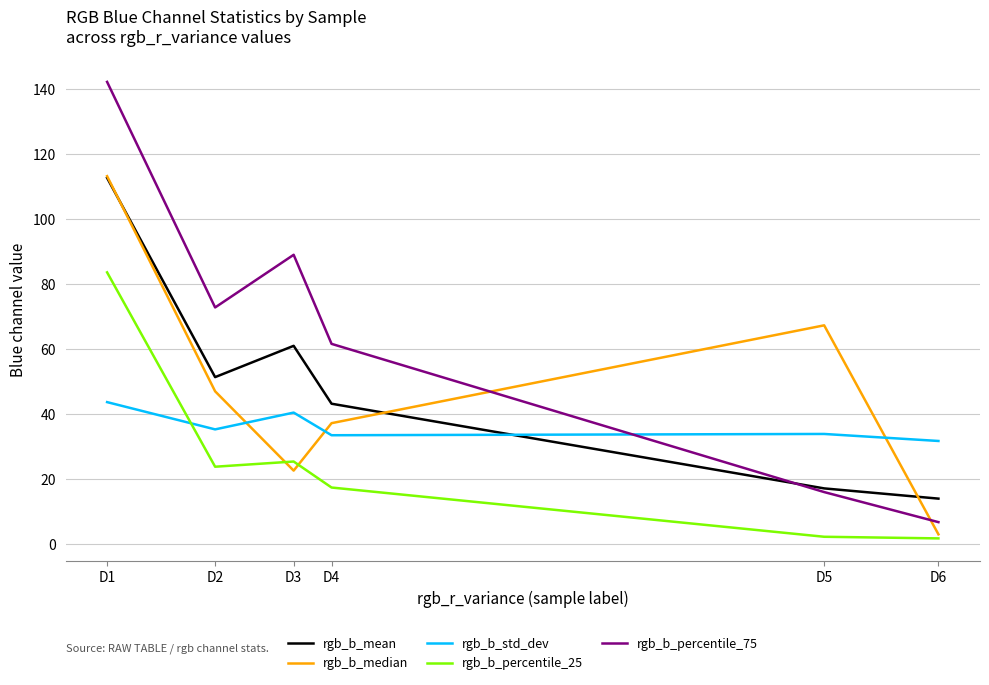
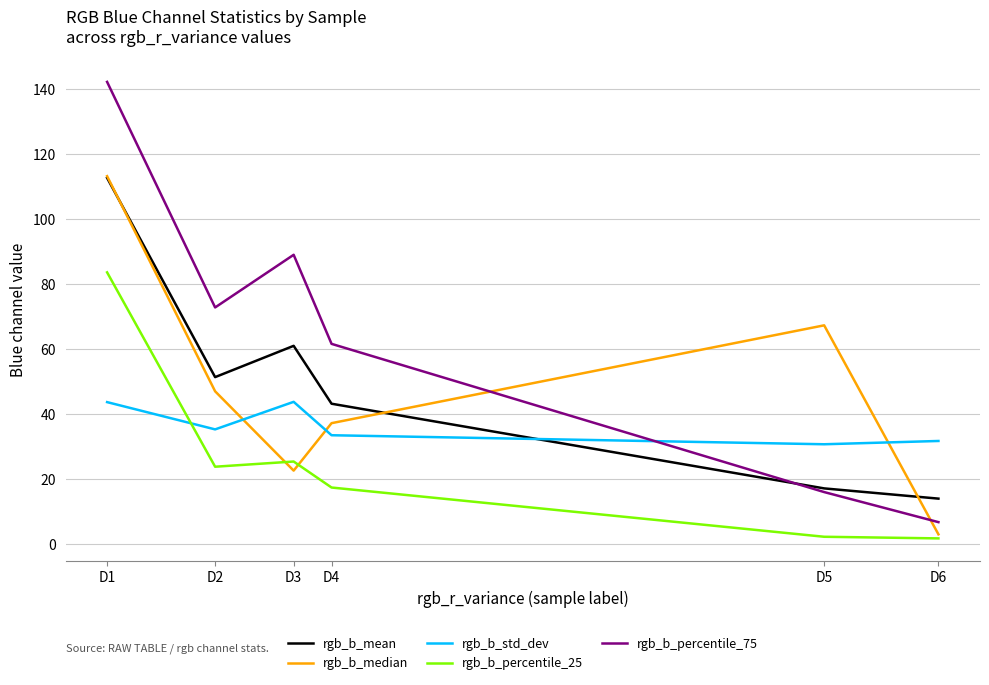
  {
    "rgb_b_mean": {
      "D2": 51,
      "D3": 61,
      "D4": 43,
      "D5": 17,
      "D6": 14
    },
    "rgb_b_median": {
      "D2": 47,
      "D3": 23,
      "D4": 37,
      "D5": 67,
      "D6": 3
    },
    "rgb_b_std_dev": {
      "D1": 44,
      "D2": 35,
-     "D3": 40,
+     "D3": 44,
      "D4": 33,
-     "D5": 34,
+     "D5": 31,
      "D6": 32
    },
    "rgb_b_percentile_25": {
      "D1": 84,
      "D2": 24,
      "D3": 25,
      "D4": 17,
      "D5": 2,
      "D6": 2
    },
    "rgb_b_percentile_75": {
      "D1": 142,
      "D2": 73,
      "D3": 89,
      "D4": 62,
      "D5": 16,
      "D6": 7
    }
  }
